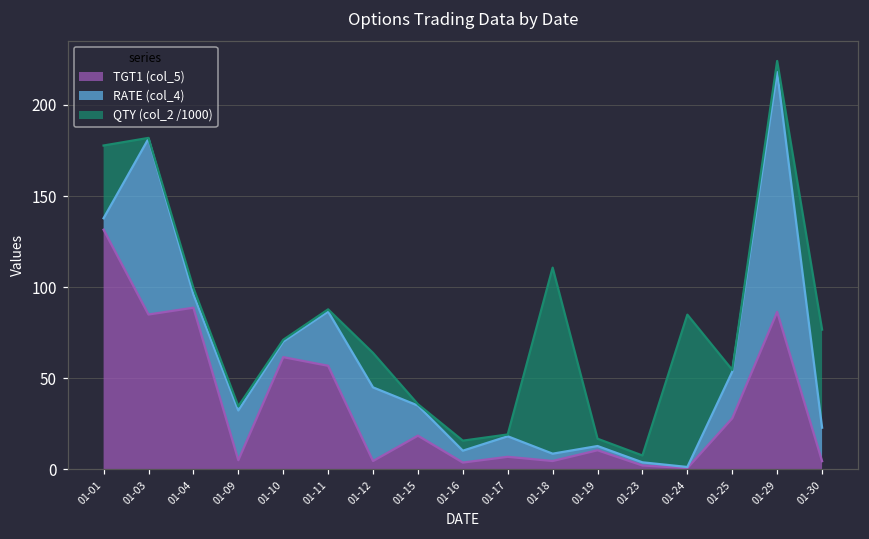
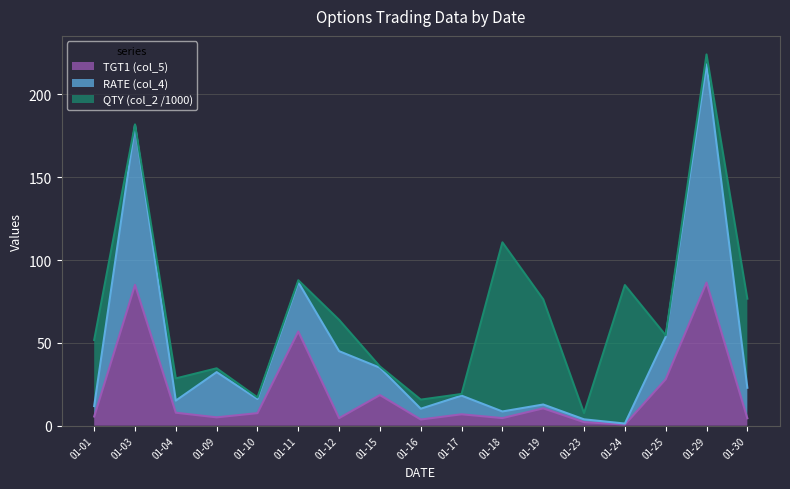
  {
    "TGT1 (col_5)": {
-     "01-01": 132,
+     "01-01": 6,
      "01-03": 85,
-     "01-04": 89,
+     "01-04": 8,
      "01-09": 5,
-     "01-10": 62,
+     "01-10": 8,
      "01-11": 57,
      "01-12": 5,
      "01-15": 19,
      "01-16": 4,
      "01-17": 7,
      "01-18": 5,
      "01-19": 11,
      "01-23": 2,
      "01-25": 28,
      "01-29": 86,
      "01-30": 5
    },
    "RATE (col_4)": {
      "01-01": 6,
      "01-04": 7,
      "01-09": 27,
      "01-12": 40,
      "01-16": 7,
      "01-18": 4,
      "01-19": 2,
      "01-23": 2,
      "01-29": 132,
      "01-30": 18
    },
    "QTY (col_2 /1000)": {
      "01-01": 40,
-     "01-04": 4,
+     "01-04": 13,
      "01-09": 2,
      "01-12": 19,
      "01-16": 6,
      "01-18": 102,
-     "01-19": 4,
+     "01-19": 64,
      "01-23": 4,
      "01-24": 84,
      "01-29": 6,
      "01-30": 54
    }
  }
